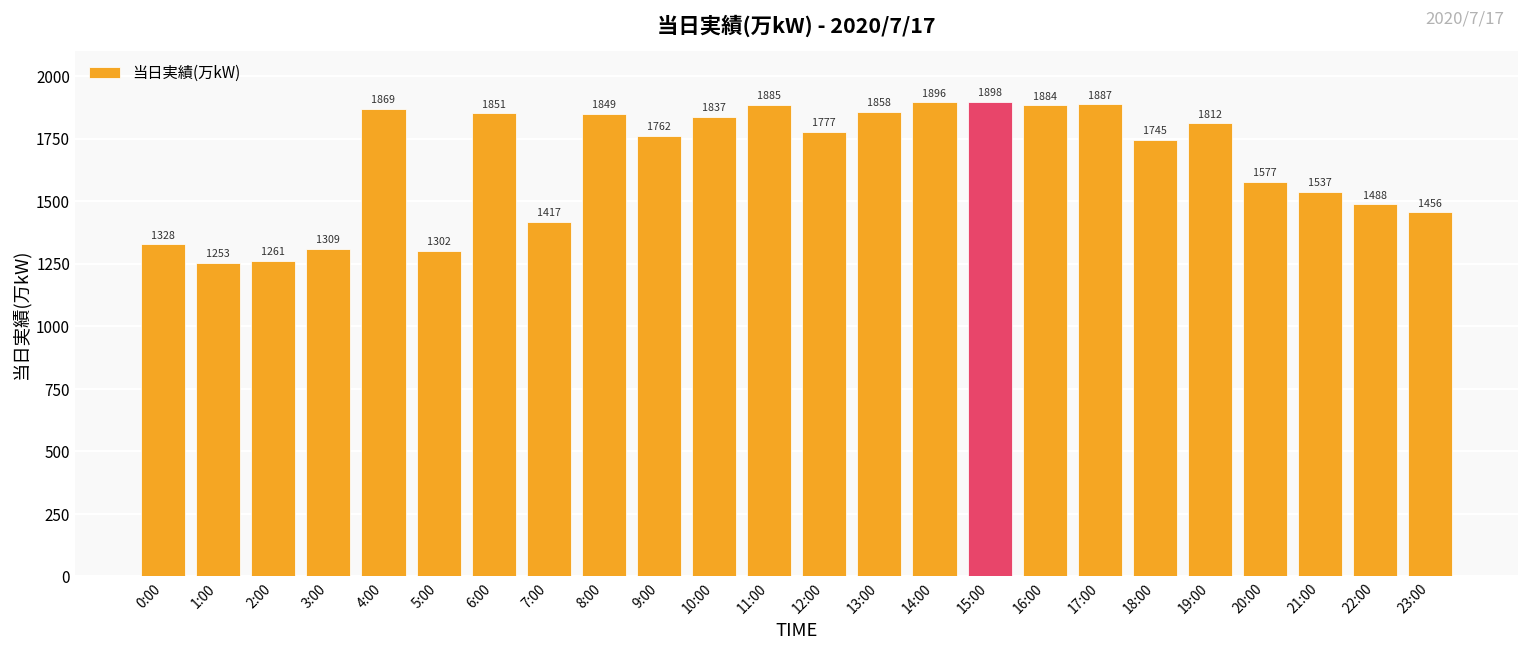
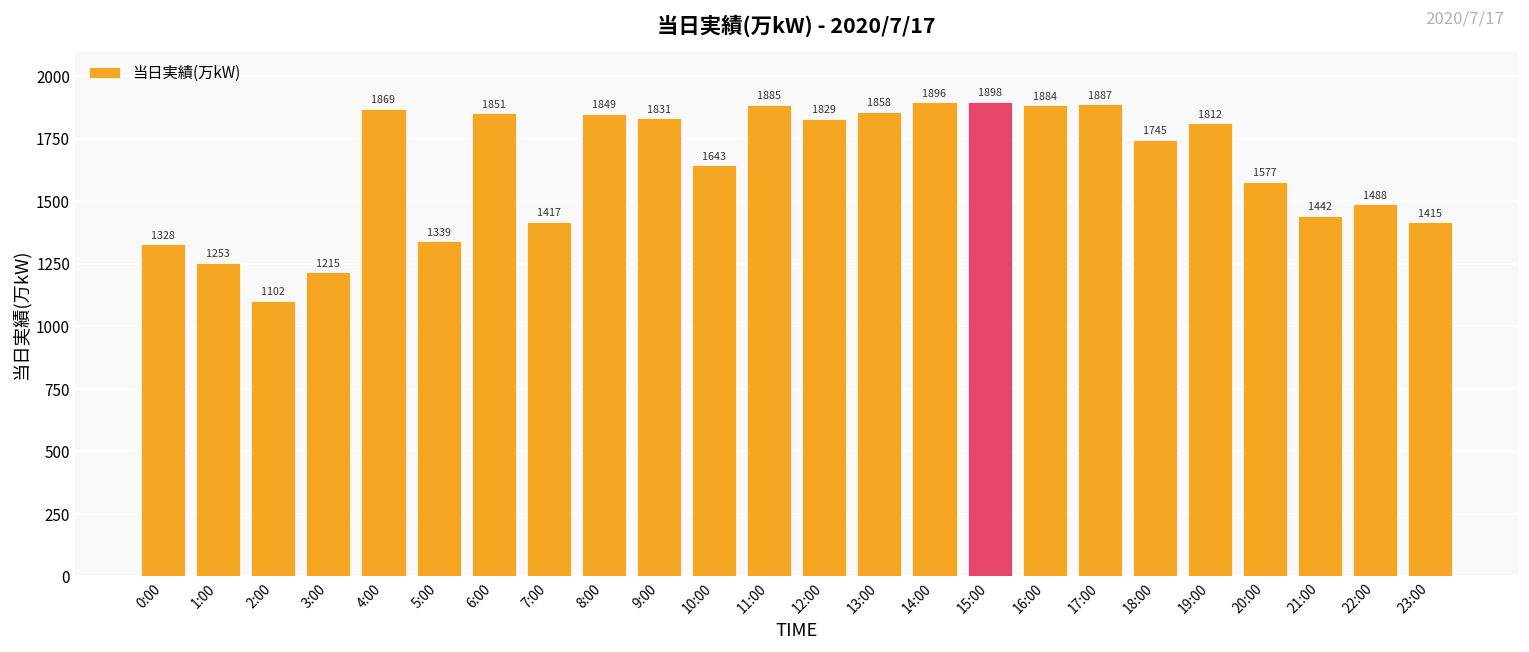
  {
    "0:00": 1328,
    "1:00": 1253,
-   "2:00": 1261,
-   "3:00": 1309,
+   "2:00": 1102,
+   "3:00": 1215,
    "4:00": 1869,
-   "5:00": 1302,
+   "5:00": 1339,
    "6:00": 1851,
    "7:00": 1417,
    "8:00": 1849,
-   "9:00": 1762,
-   "10:00": 1837,
+   "9:00": 1831,
+   "10:00": 1643,
    "11:00": 1885,
-   "12:00": 1777,
+   "12:00": 1829,
    "13:00": 1858,
    "14:00": 1896,
    "15:00": 1898,
    "16:00": 1884,
    "17:00": 1887,
    "18:00": 1745,
    "19:00": 1812,
    "20:00": 1577,
-   "21:00": 1537,
+   "21:00": 1442,
    "22:00": 1488,
-   "23:00": 1456
+   "23:00": 1415
  }
